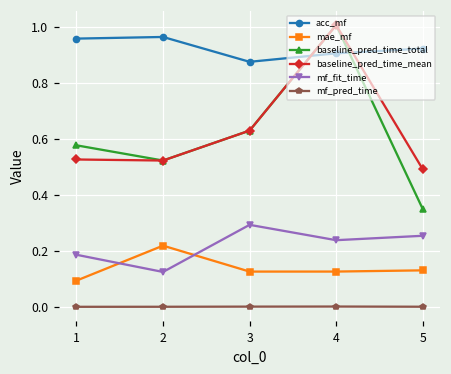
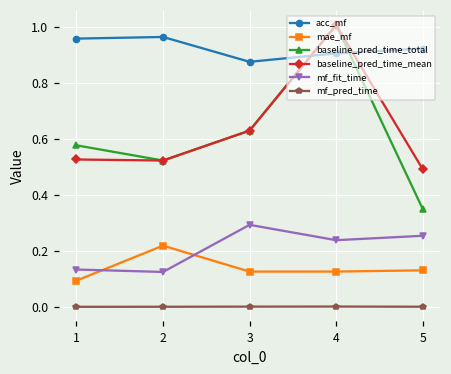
  {
    "acc_mf": {
      "1": 0.96,
      "2": 0.96,
      "3": 0.88
    },
    "mae_mf": {
      "1": 0.09,
      "2": 0.22,
      "3": 0.13,
      "4": 0.13,
      "5": 0.13
    },
    "baseline_pred_time_total": {
      "1": 0.58,
      "5": 0.35
    },
    "baseline_pred_time_mean": {
      "1": 0.53,
      "5": 0.49
    },
    "mf_fit_time": {
-     "1": 0.19,
+     "1": 0.13,
      "2": 0.13,
      "3": 0.29,
      "4": 0.24,
      "5": 0.25
    },
    "mf_pred_time": {
      "1": 0.00,
      "2": 0.00,
      "3": 0.00,
      "4": 0.00,
      "5": 0.00
    }
  }
